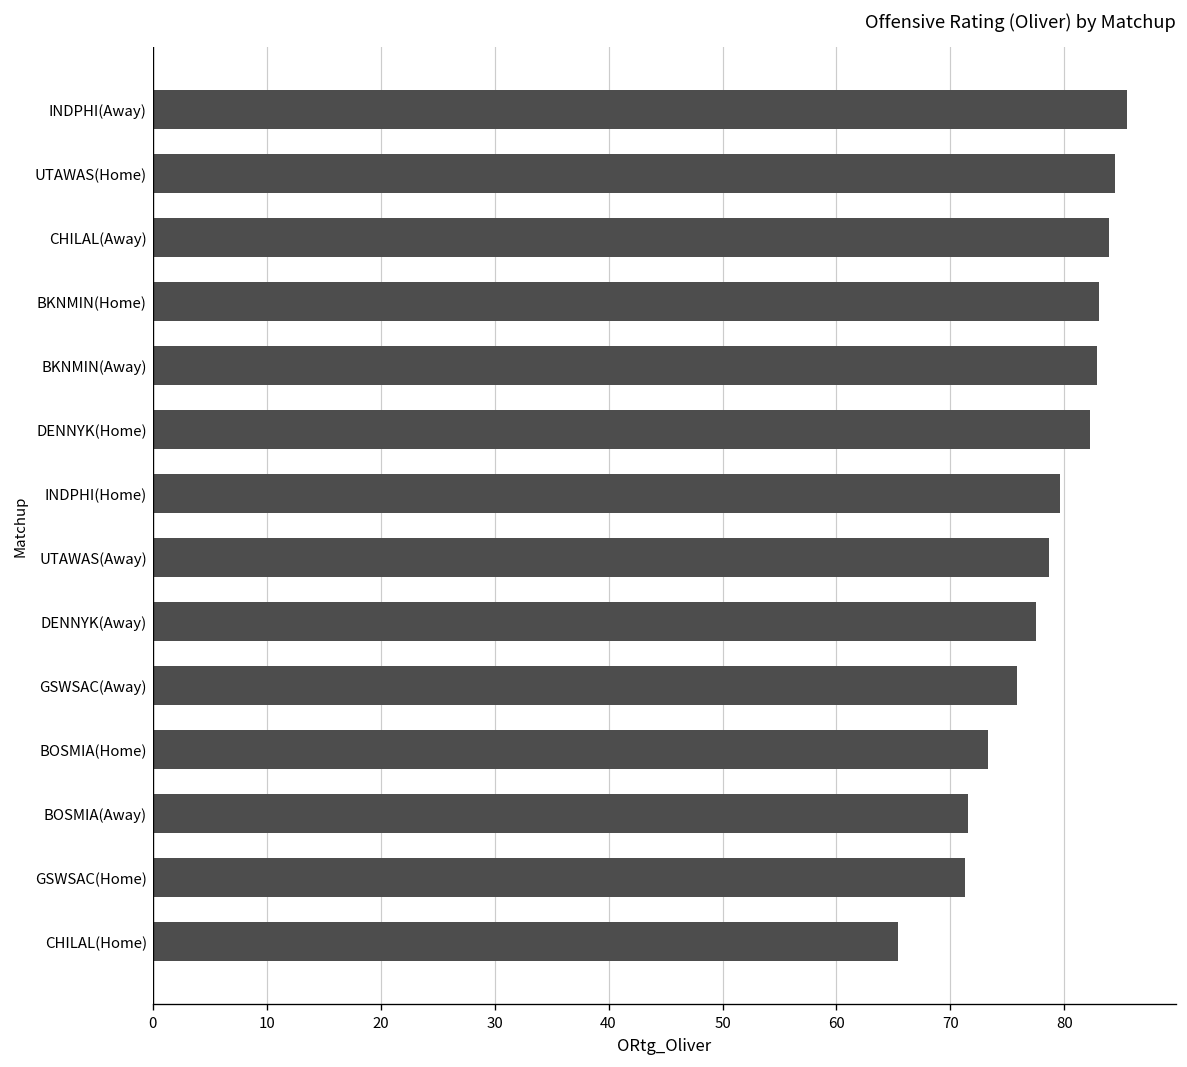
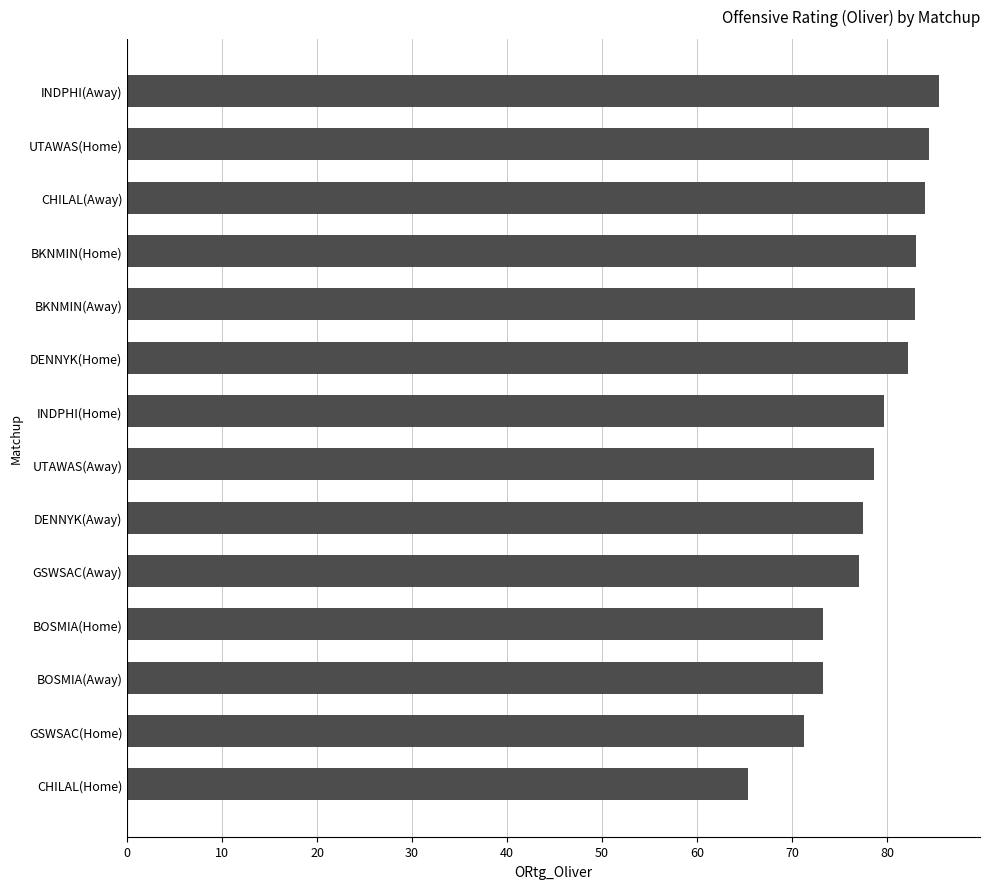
  {
    "INDPHI(Away)": 86,
    "UTAWAS(Home)": 84,
    "CHILAL(Away)": 84,
    "BKNMIN(Home)": 83,
    "BKNMIN(Away)": 83,
    "DENNYK(Home)": 82,
    "INDPHI(Home)": 80,
    "UTAWAS(Away)": 79,
    "DENNYK(Away)": 78,
-   "GSWSAC(Away)": 76,
+   "GSWSAC(Away)": 77,
    "BOSMIA(Home)": 73,
-   "BOSMIA(Away)": 72,
+   "BOSMIA(Away)": 73,
    "GSWSAC(Home)": 71,
    "CHILAL(Home)": 65
  }
